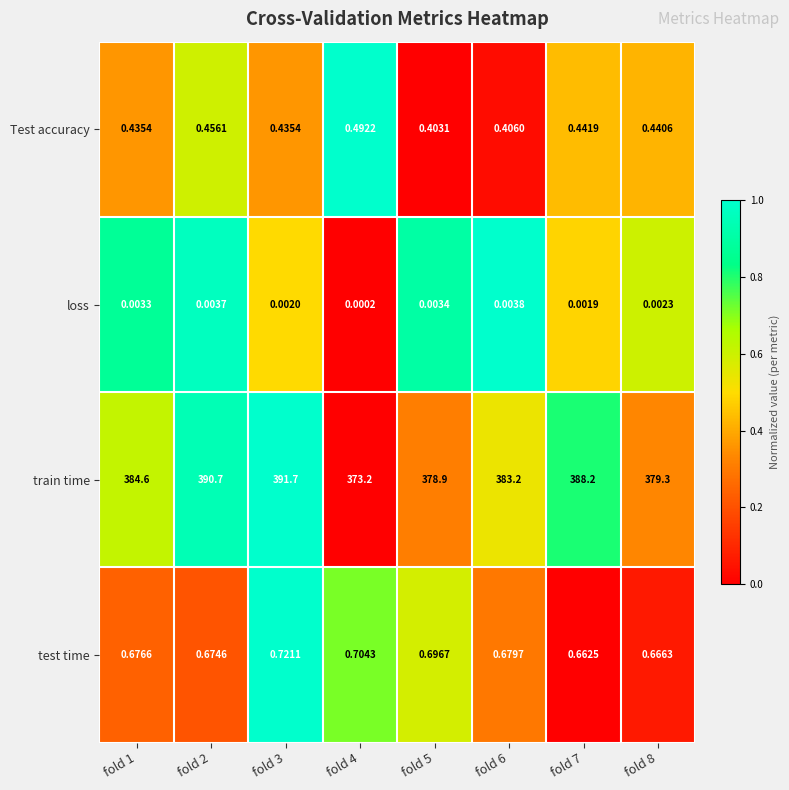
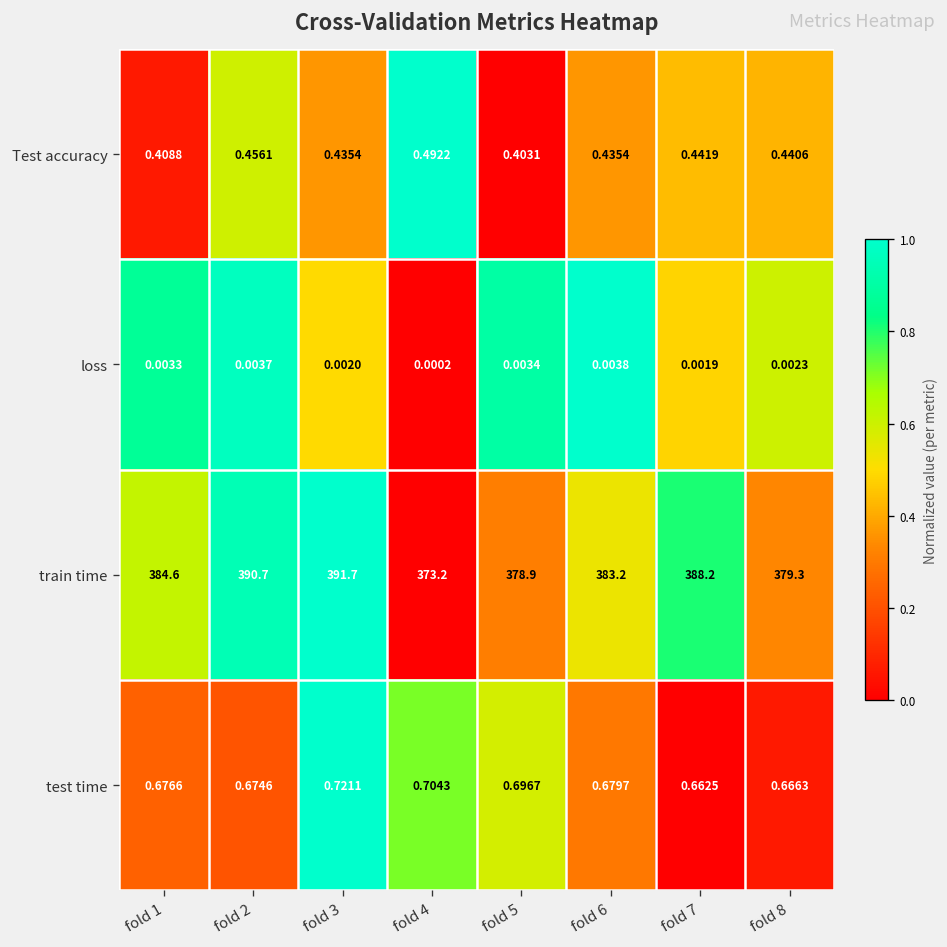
  {
    "Test accuracy": {
-     "fold 1": 0.4354,
+     "fold 1": 0.4088,
      "fold 2": 0.4561,
      "fold 3": 0.4354,
      "fold 4": 0.4922,
      "fold 5": 0.4031,
-     "fold 6": 0.4060,
+     "fold 6": 0.4354,
      "fold 7": 0.4419,
      "fold 8": 0.4406
    },
    "loss": {
      "fold 1": 0.0033,
      "fold 2": 0.0037,
      "fold 3": 0.0020,
      "fold 4": 0.0002,
      "fold 5": 0.0034,
      "fold 6": 0.0038,
      "fold 7": 0.0019,
      "fold 8": 0.0023
    },
    "train time": {
      "fold 1": 384.6,
      "fold 2": 390.7,
      "fold 3": 391.7,
      "fold 4": 373.2,
      "fold 5": 378.9,
      "fold 6": 383.2,
      "fold 7": 388.2,
      "fold 8": 379.3
    },
    "test time": {
      "fold 1": 0.6766,
      "fold 2": 0.6746,
      "fold 3": 0.7211,
      "fold 4": 0.7043,
      "fold 5": 0.6967,
      "fold 6": 0.6797,
      "fold 7": 0.6625,
      "fold 8": 0.6663
    }
  }
